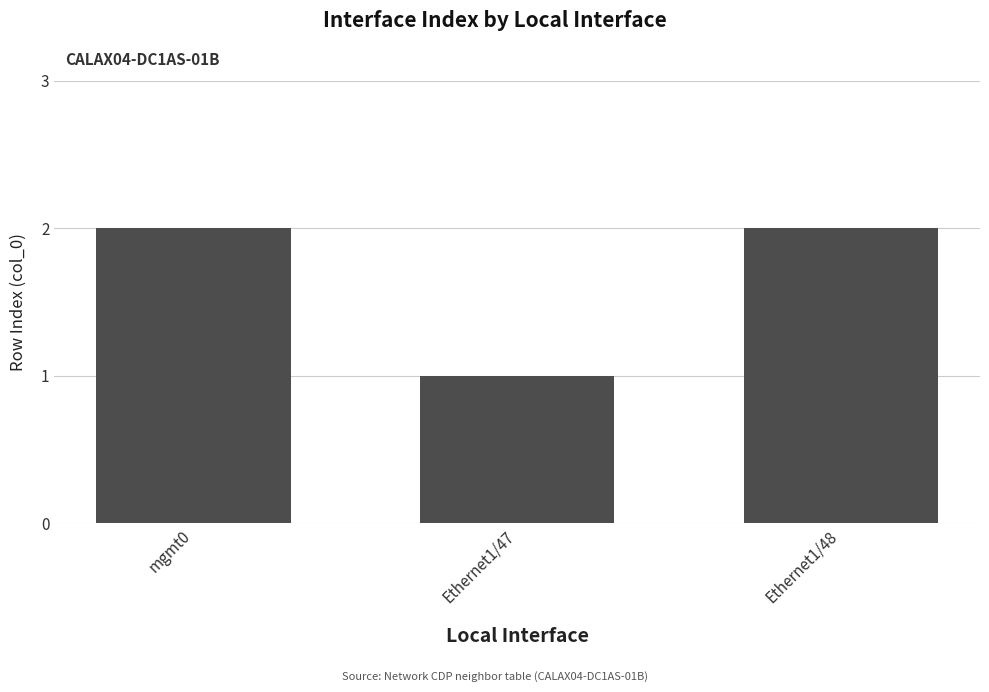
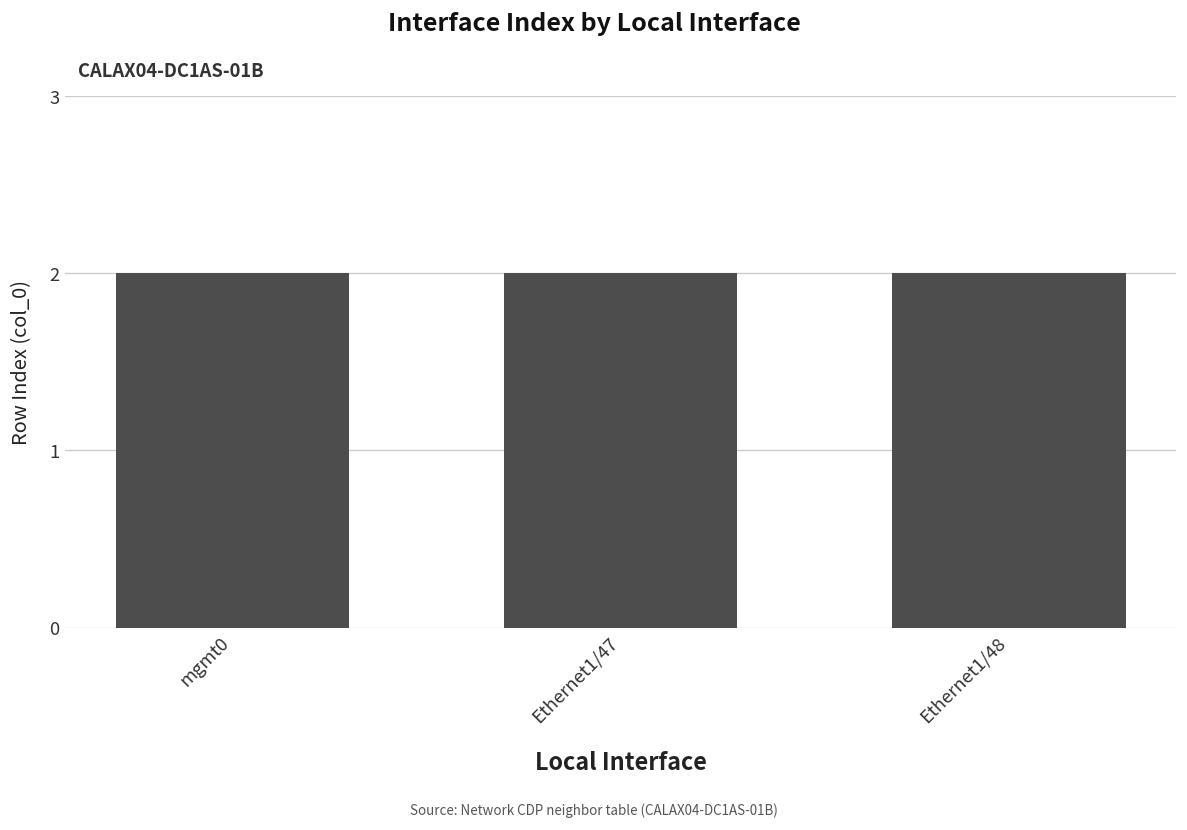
  {
    "mgmt0": 2,
-   "Ethernet1/47": 1,
+   "Ethernet1/47": 2,
    "Ethernet1/48": 2
  }
